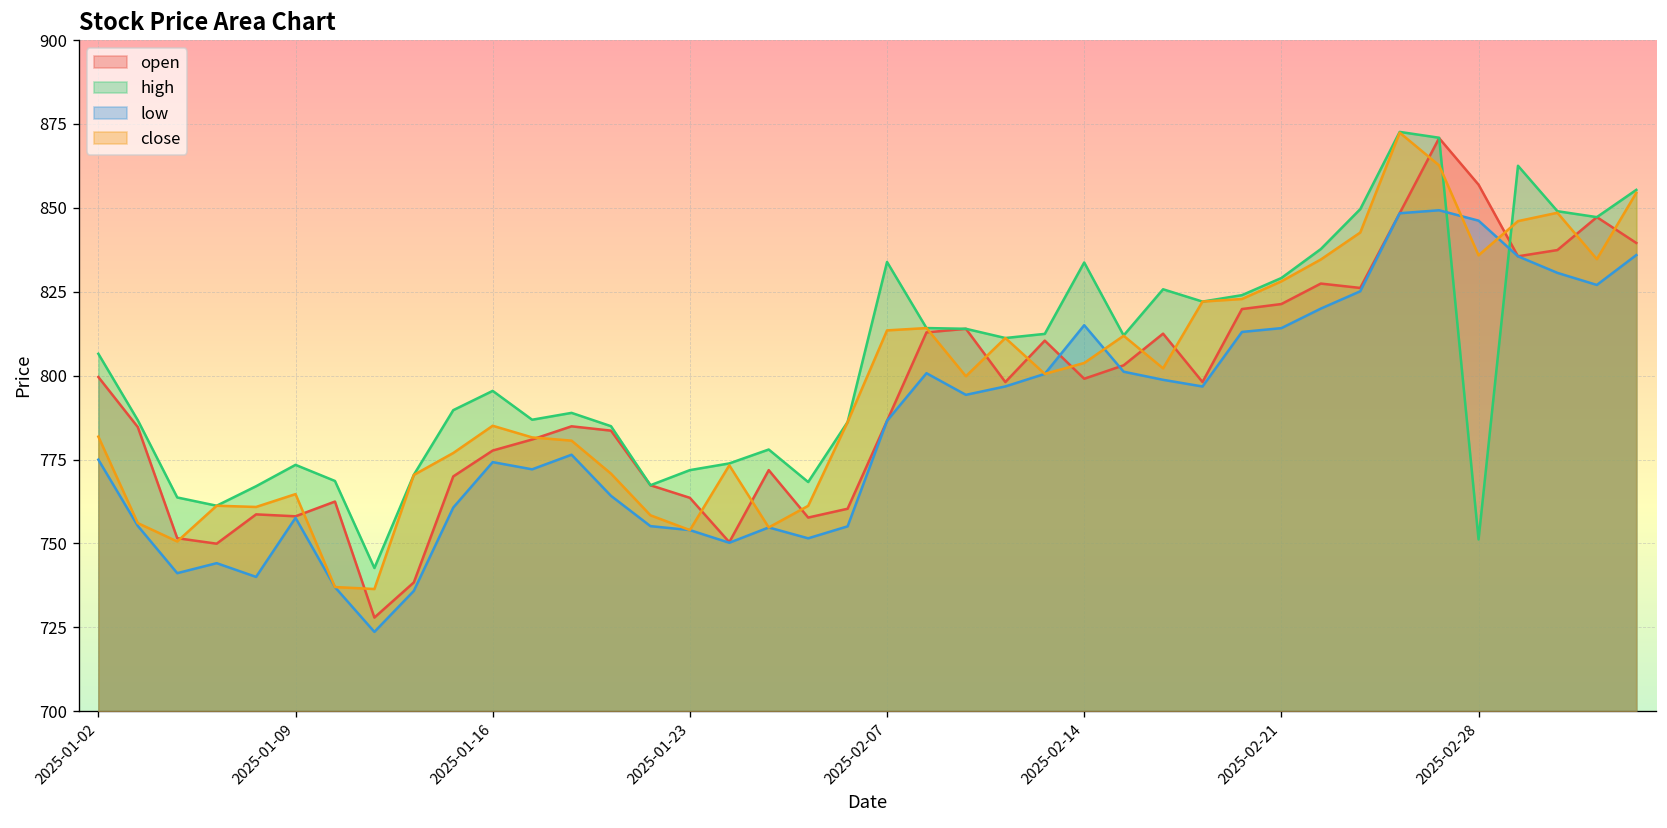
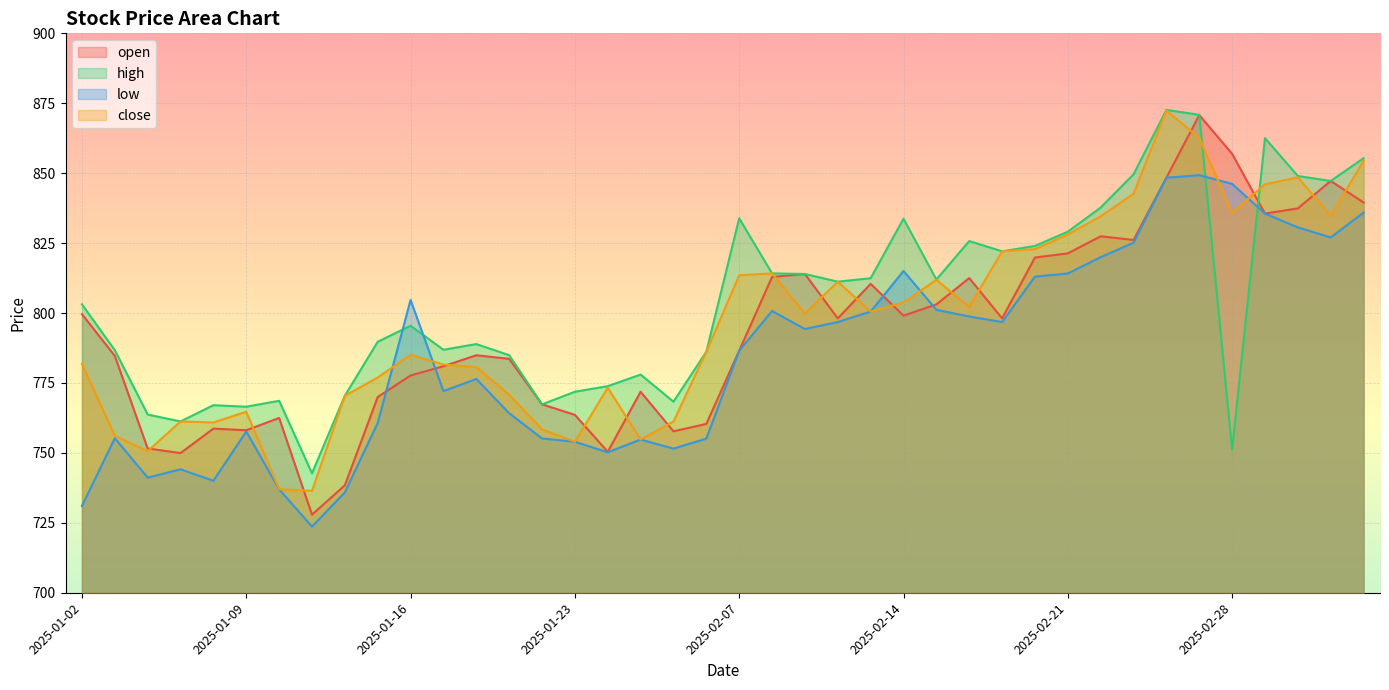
  {
    "high": {
-     "2025-01-02": 807,
-     "2025-01-09": 773,
+     "2025-01-02": 803,
+     "2025-01-09": 767,
      "2025-01-16": 795,
      "2025-01-23": 772,
      "2025-02-07": 834,
      "2025-02-14": 834,
      "2025-02-21": 829,
      "2025-02-28": 751
    },
    "low": {
-     "2025-01-02": 775,
-     "2025-01-16": 774,
+     "2025-01-02": 731,
+     "2025-01-16": 805,
      "2025-02-14": 815,
      "2025-02-21": 814,
      "2025-02-28": 846
    }
  }
